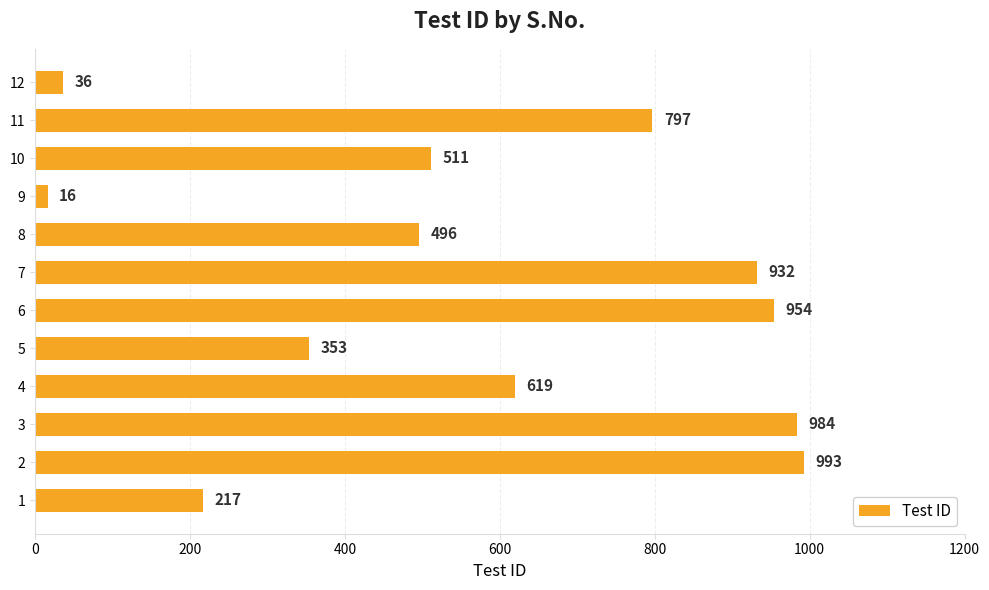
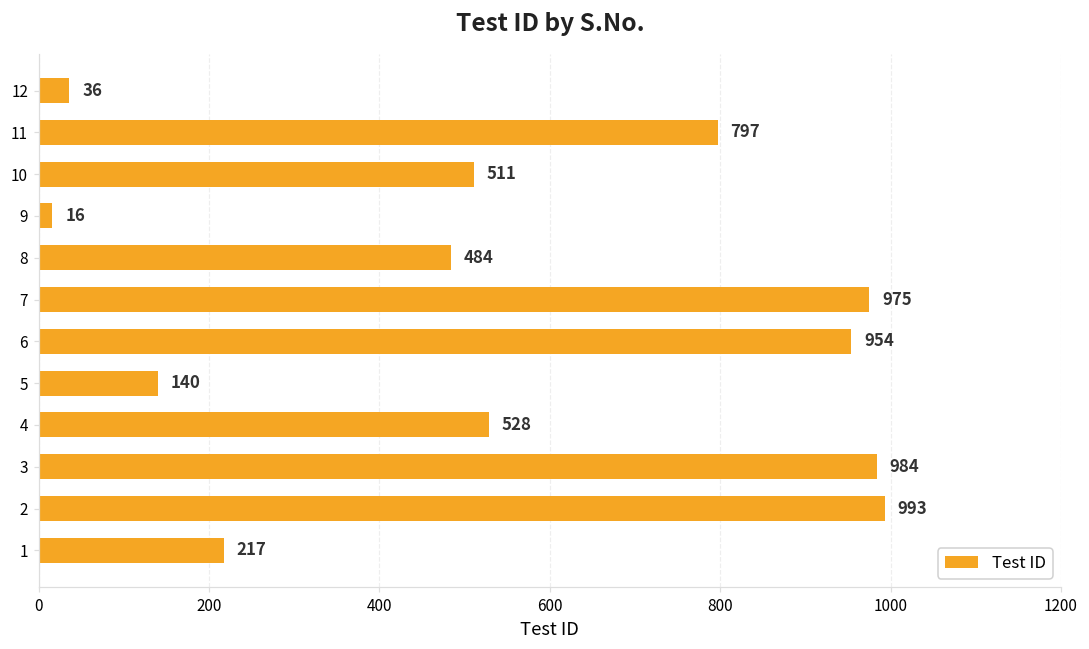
  {
    "12": 36,
    "11": 797,
    "10": 511,
    "9": 16,
-   "8": 496,
-   "7": 932,
+   "8": 484,
+   "7": 975,
    "6": 954,
-   "5": 353,
-   "4": 619,
+   "5": 140,
+   "4": 528,
    "3": 984,
    "2": 993,
    "1": 217
  }
